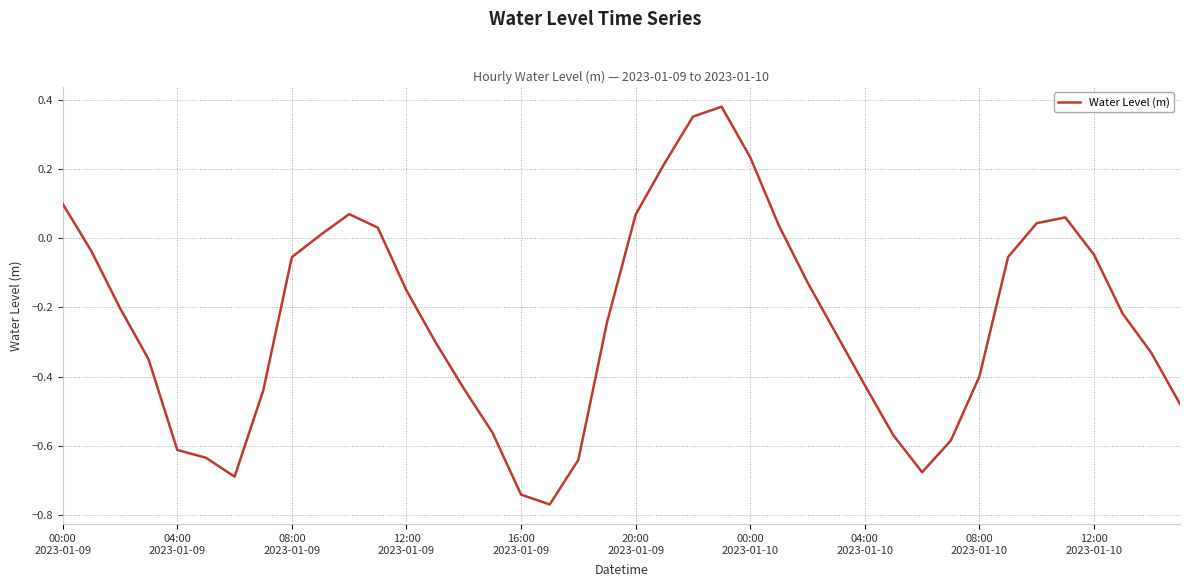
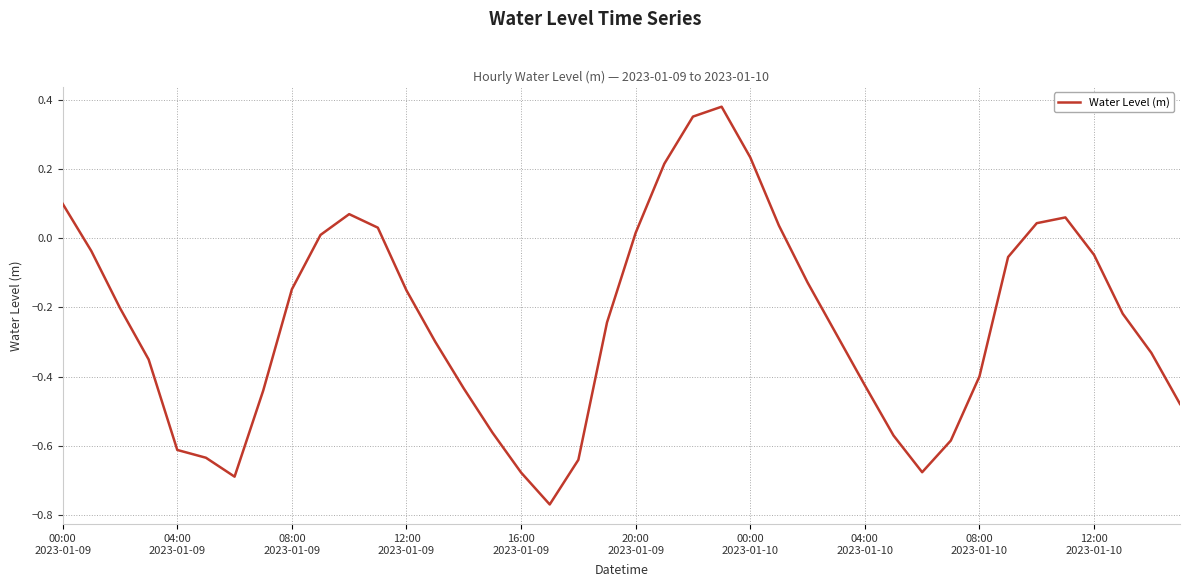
  {
    "00:00 2023-01-09": 0.10,
    "04:00 2023-01-09": -0.61,
-   "08:00 2023-01-09": -0.05,
+   "08:00 2023-01-09": -0.15,
    "12:00 2023-01-09": -0.15,
-   "16:00 2023-01-09": -0.74,
-   "20:00 2023-01-09": 0.07,
+   "16:00 2023-01-09": -0.68,
+   "20:00 2023-01-09": 0.02,
    "00:00 2023-01-10": 0.23,
    "04:00 2023-01-10": -0.43,
    "08:00 2023-01-10": -0.40,
    "12:00 2023-01-10": -0.05
  }
